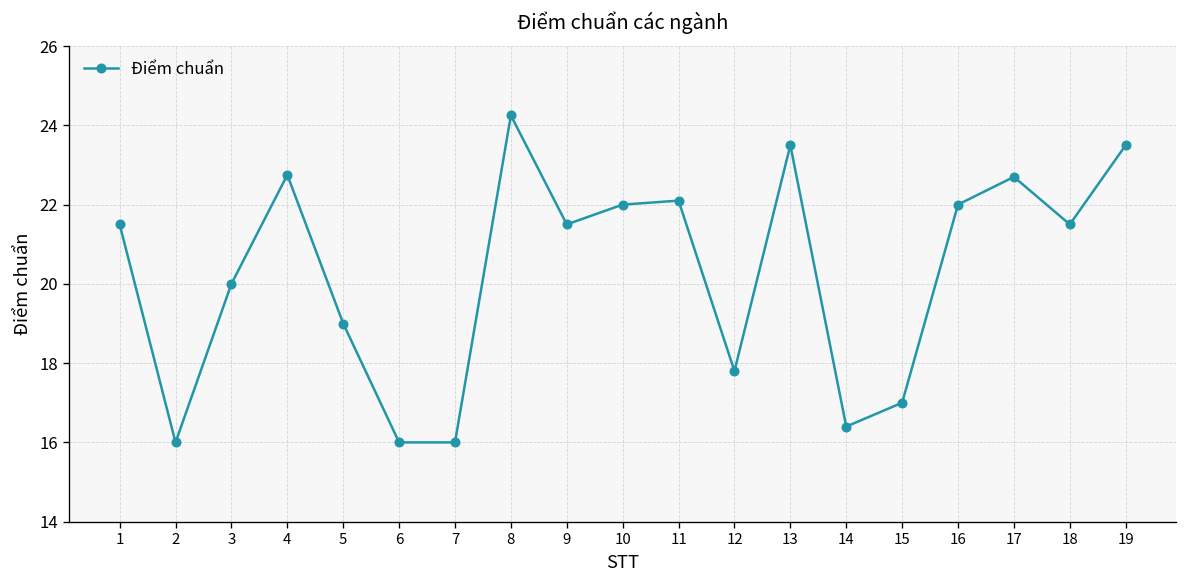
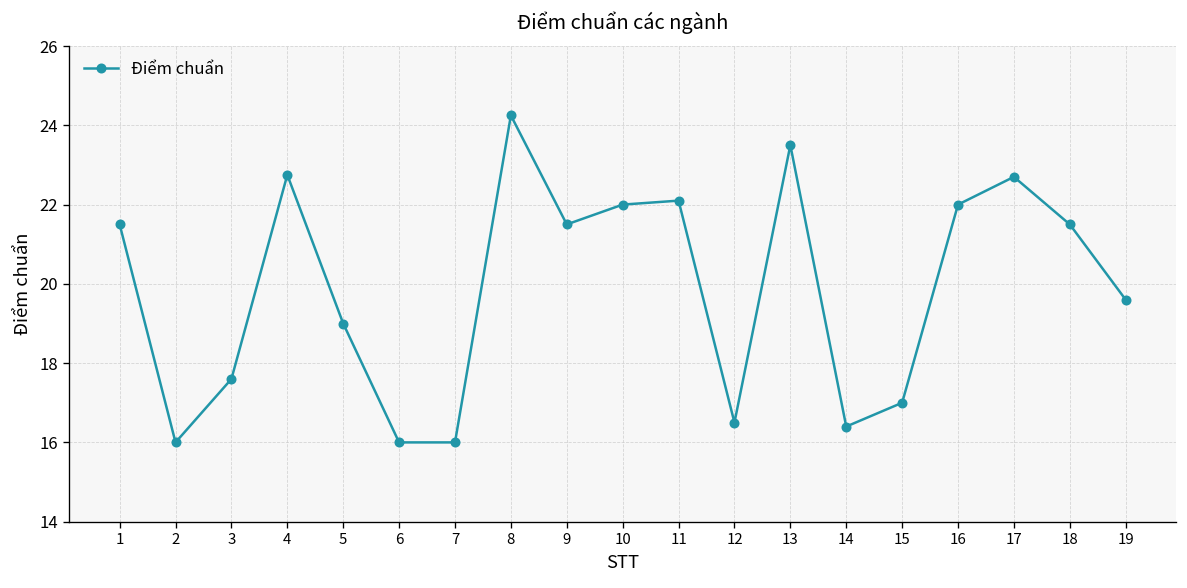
  {
    "1": 21.5,
    "2": 16.0,
-   "3": 20.0,
+   "3": 17.6,
    "4": 22.8,
    "5": 19.0,
    "6": 16.0,
    "7": 16.0,
    "8": 24.3,
    "9": 21.5,
    "10": 22.0,
    "11": 22.1,
-   "12": 17.8,
+   "12": 16.5,
    "13": 23.5,
    "14": 16.4,
    "15": 17.0,
    "16": 22.0,
    "17": 22.7,
    "18": 21.5,
-   "19": 23.5
+   "19": 19.6
  }
